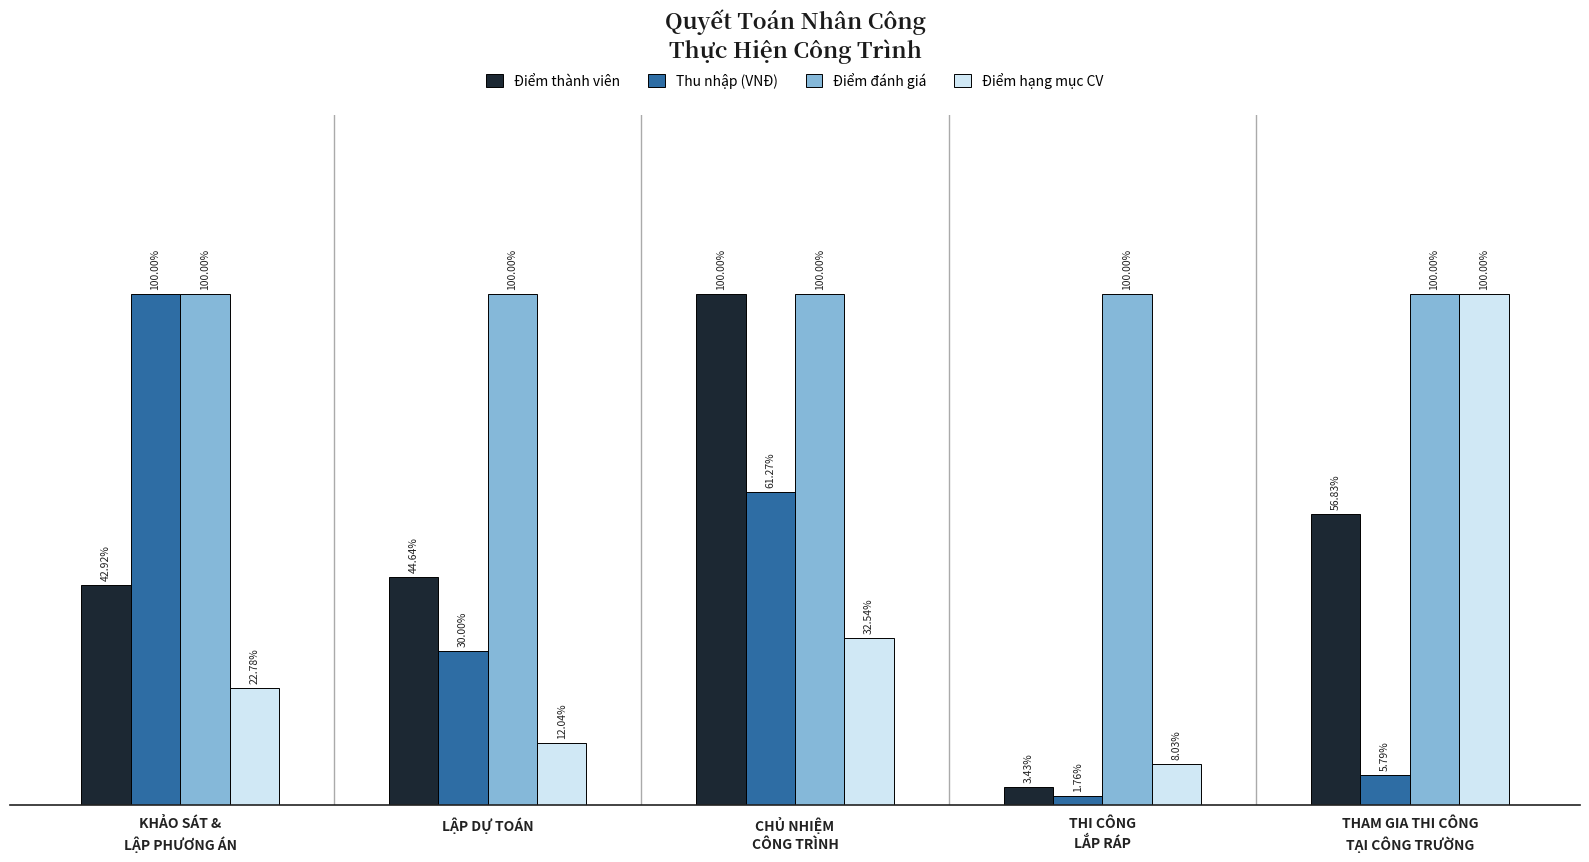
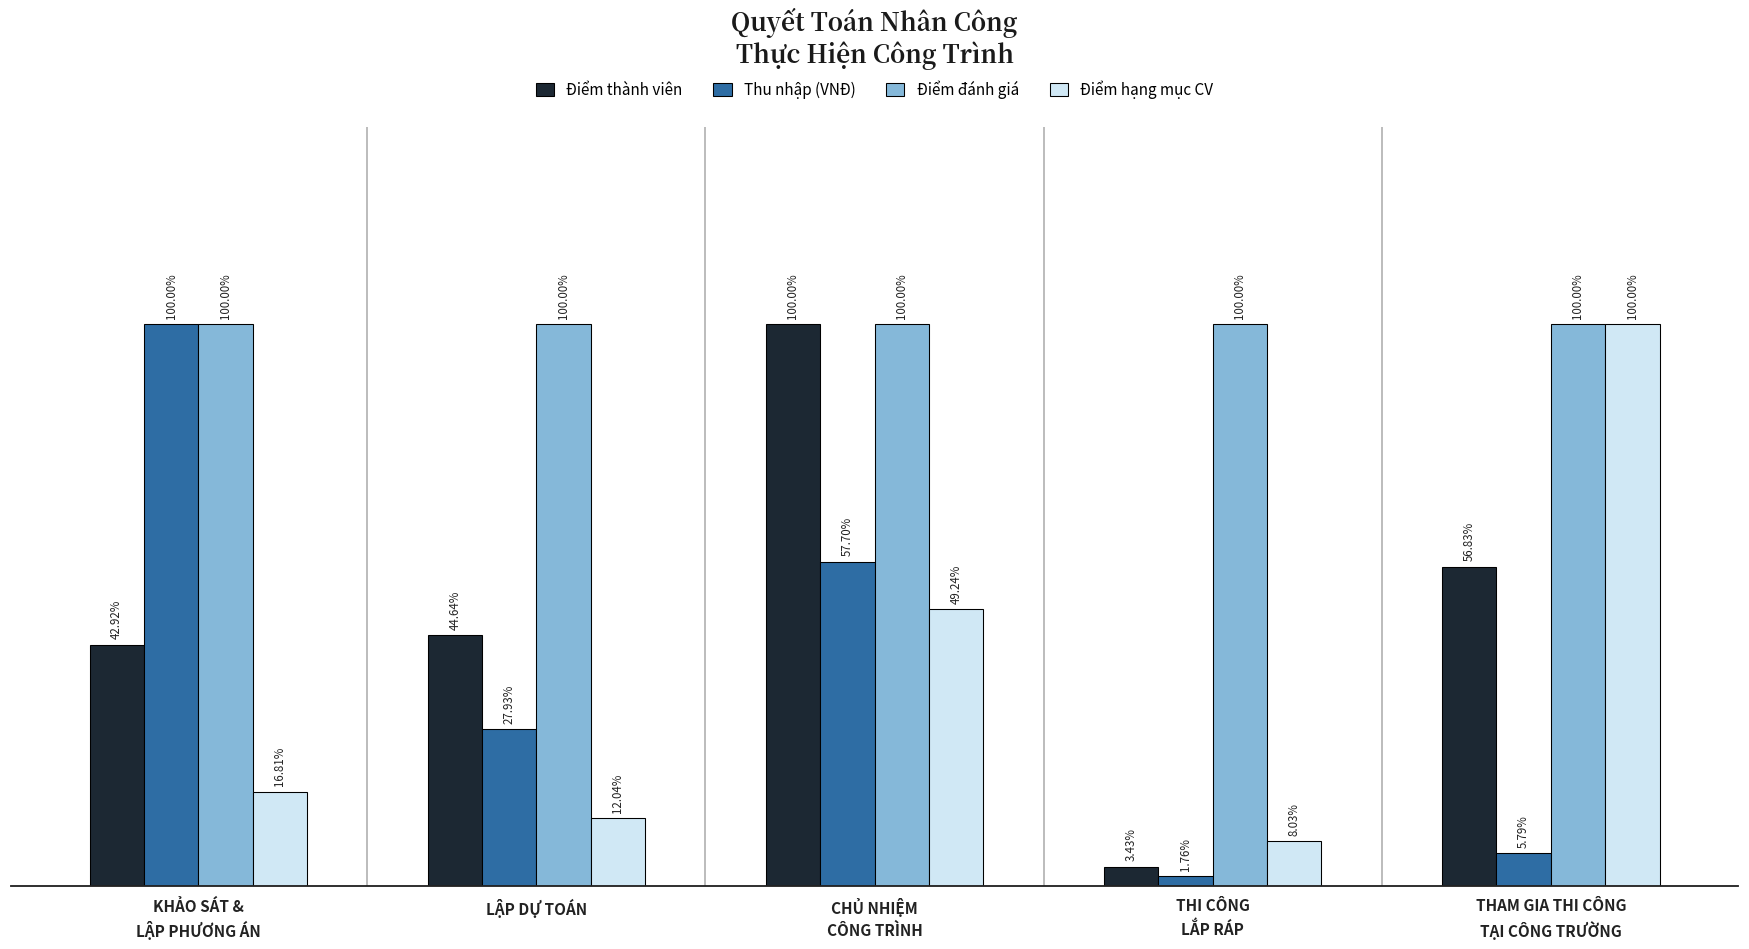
  {
    "Điểm thành viên": {
      "KHẢO SÁT & LẬP PHƯƠNG ÁN": "42.92%",
      "LẬP DỰ TOÁN": "44.64%",
      "CHỦ NHIỆM CÔNG TRÌNH": "100.00%",
      "THI CÔNG LẮP RÁP": "3.43%",
      "THAM GIA THI CÔNG TẠI CÔNG TRƯỜNG": "56.83%"
    },
    "Thu nhập (VNĐ)": {
      "KHẢO SÁT & LẬP PHƯƠNG ÁN": "100.00%",
-     "LẬP DỰ TOÁN": "30.00%",
-     "CHỦ NHIỆM CÔNG TRÌNH": "61.27%",
+     "LẬP DỰ TOÁN": "27.93%",
+     "CHỦ NHIỆM CÔNG TRÌNH": "57.70%",
      "THI CÔNG LẮP RÁP": "1.76%",
      "THAM GIA THI CÔNG TẠI CÔNG TRƯỜNG": "5.79%"
    },
    "Điểm đánh giá": {
      "KHẢO SÁT & LẬP PHƯƠNG ÁN": "100.00%",
      "LẬP DỰ TOÁN": "100.00%",
      "CHỦ NHIỆM CÔNG TRÌNH": "100.00%",
      "THI CÔNG LẮP RÁP": "100.00%",
      "THAM GIA THI CÔNG TẠI CÔNG TRƯỜNG": "100.00%"
    },
    "Điểm hạng mục CV": {
-     "KHẢO SÁT & LẬP PHƯƠNG ÁN": "22.78%",
+     "KHẢO SÁT & LẬP PHƯƠNG ÁN": "16.81%",
      "LẬP DỰ TOÁN": "12.04%",
-     "CHỦ NHIỆM CÔNG TRÌNH": "32.54%",
+     "CHỦ NHIỆM CÔNG TRÌNH": "49.24%",
      "THI CÔNG LẮP RÁP": "8.03%",
      "THAM GIA THI CÔNG TẠI CÔNG TRƯỜNG": "100.00%"
    }
  }
